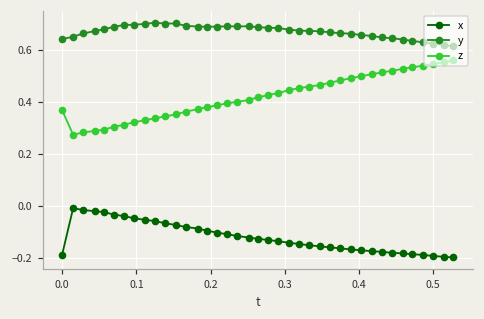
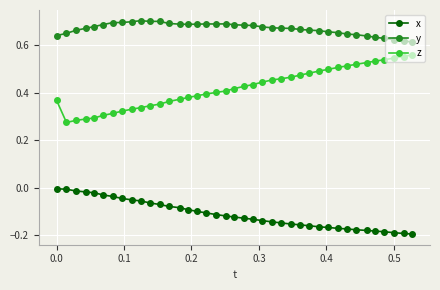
  {
    "x": {
-     "0.0": -0.18
+     "0.0": 0.00
    },
    "y": {
      "0.0": 0.64
    },
    "z": {
      "0.0": 0.37
    }
  }
